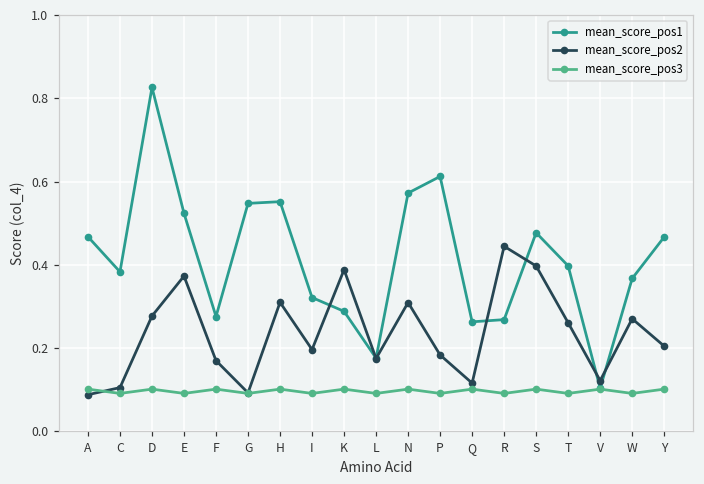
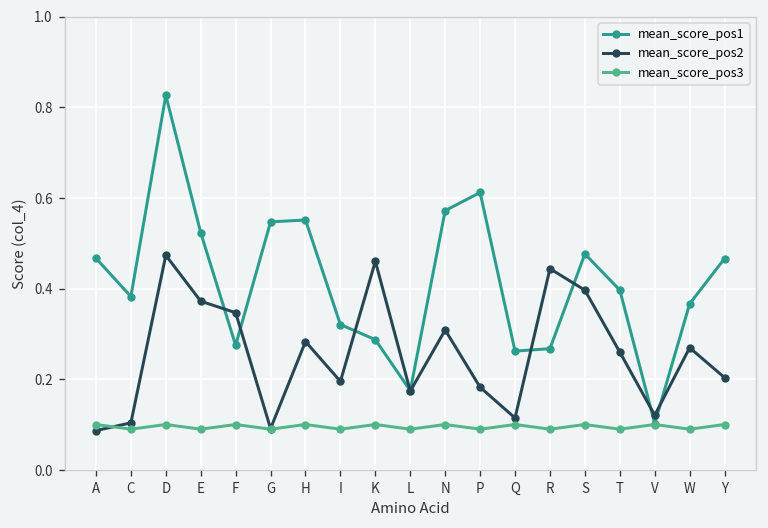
  {
    "mean_score_pos2": {
      "A": 0.09,
      "C": 0.10,
-     "D": 0.28,
+     "D": 0.47,
      "E": 0.37,
-     "F": 0.17,
-     "H": 0.31,
+     "F": 0.35,
+     "H": 0.28,
      "I": 0.20,
-     "K": 0.39,
+     "K": 0.46,
      "N": 0.31,
      "P": 0.18,
      "Q": 0.12,
      "R": 0.44,
      "S": 0.40,
      "T": 0.26,
      "V": 0.12,
      "W": 0.27,
      "Y": 0.20
    }
  }
